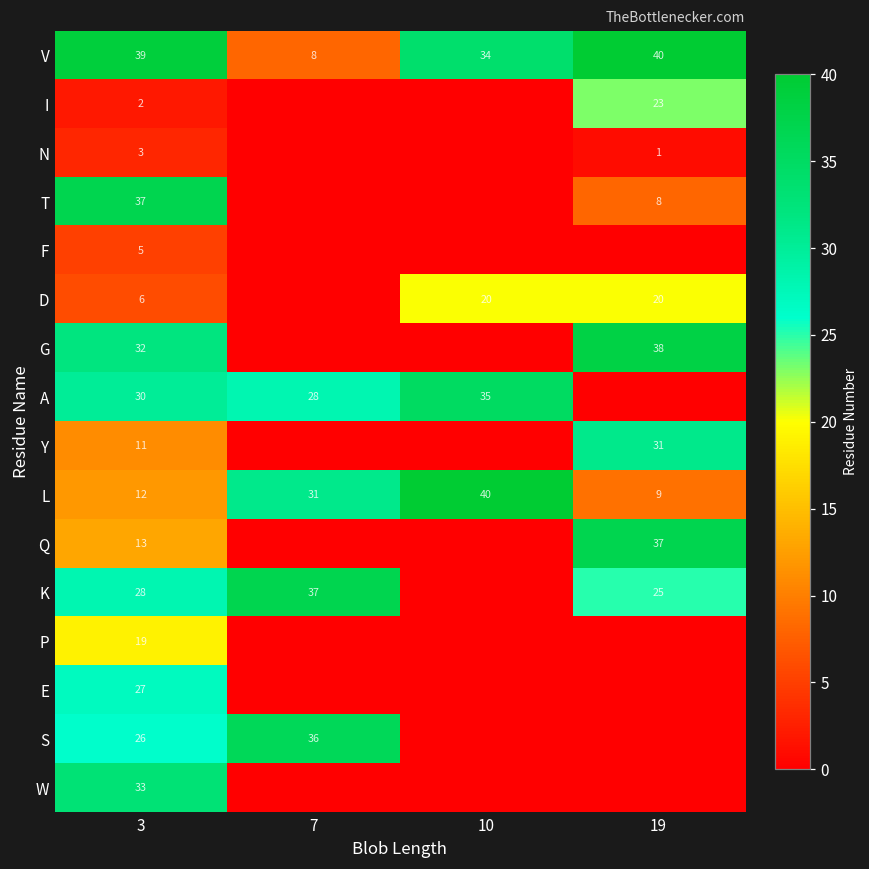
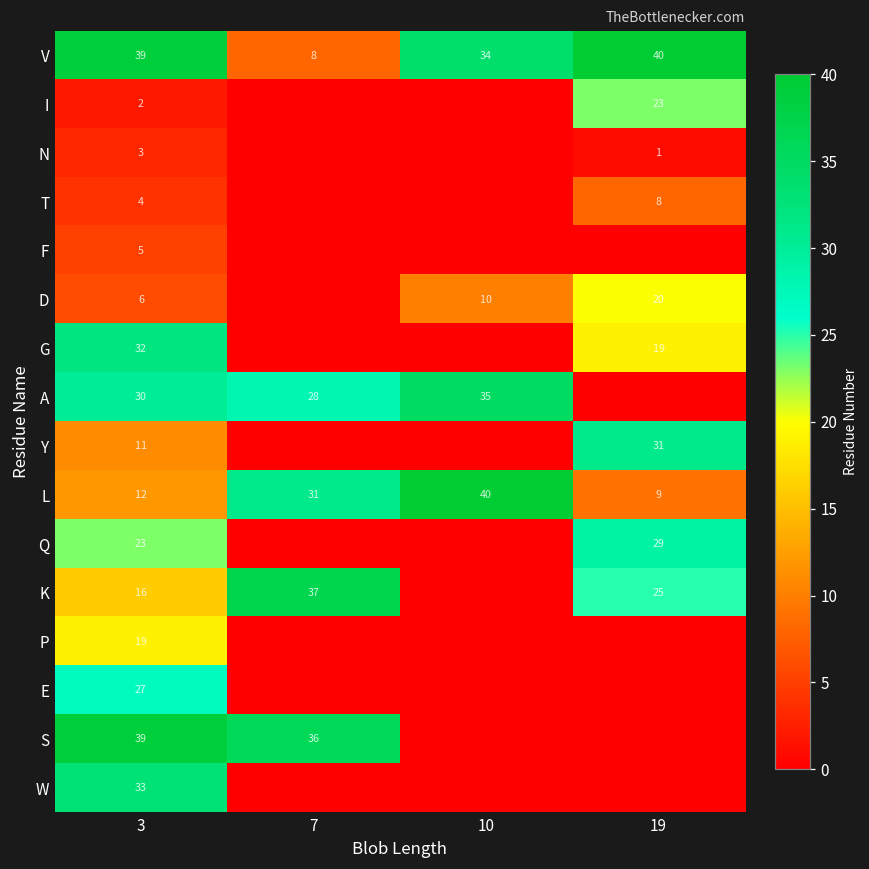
  {
    "V": {
      "3": 39,
      "7": 8,
      "10": 34,
      "19": 40
    },
    "I": {
      "3": 2,
      "19": 23
    },
    "N": {
      "3": 3,
      "19": 1
    },
    "T": {
-     "3": 37,
+     "3": 4,
      "19": 8
    },
    "F": {
      "3": 5
    },
    "D": {
      "3": 6,
-     "10": 20,
+     "10": 10,
      "19": 20
    },
    "G": {
      "3": 32,
-     "19": 38
+     "19": 19
    },
    "A": {
      "3": 30,
      "7": 28,
      "10": 35
    },
    "Y": {
      "3": 11,
      "19": 31
    },
    "L": {
      "3": 12,
      "7": 31,
      "10": 40,
      "19": 9
    },
    "Q": {
-     "3": 13,
-     "19": 37
+     "3": 23,
+     "19": 29
    },
    "K": {
-     "3": 28,
+     "3": 16,
      "7": 37,
      "19": 25
    },
    "P": {
      "3": 19
    },
    "E": {
      "3": 27
    },
    "S": {
-     "3": 26,
+     "3": 39,
      "7": 36
    },
    "W": {
      "3": 33
    }
  }
